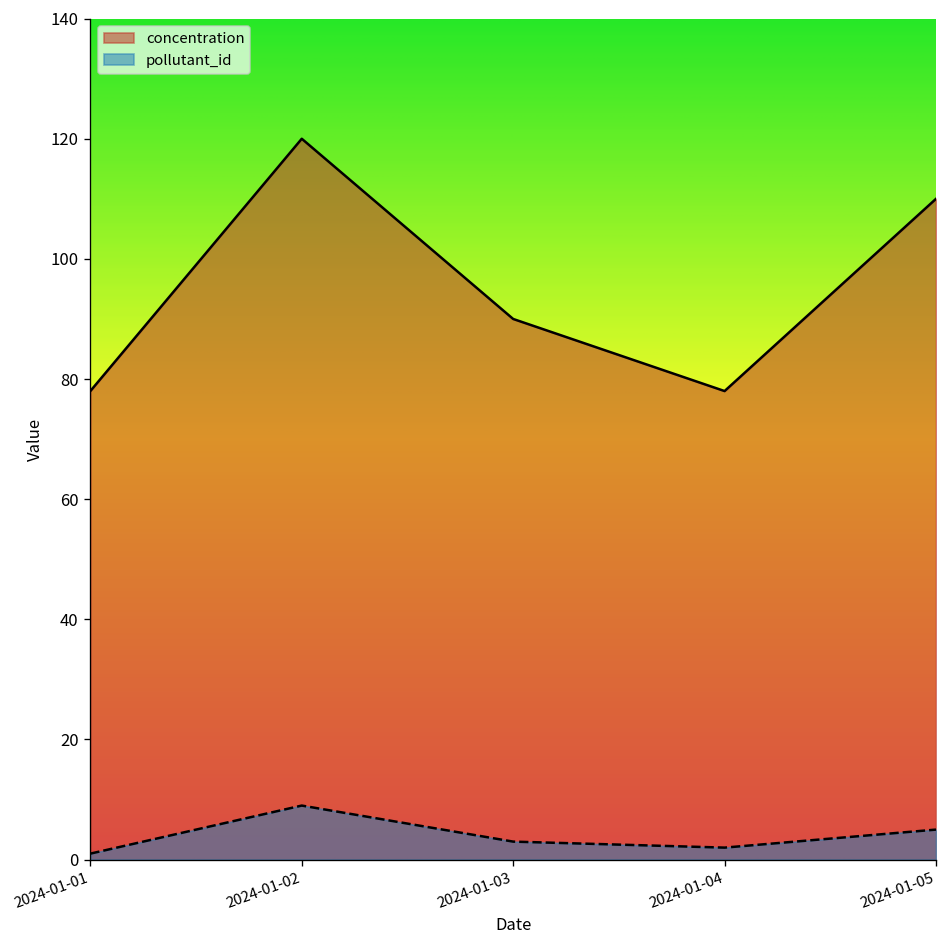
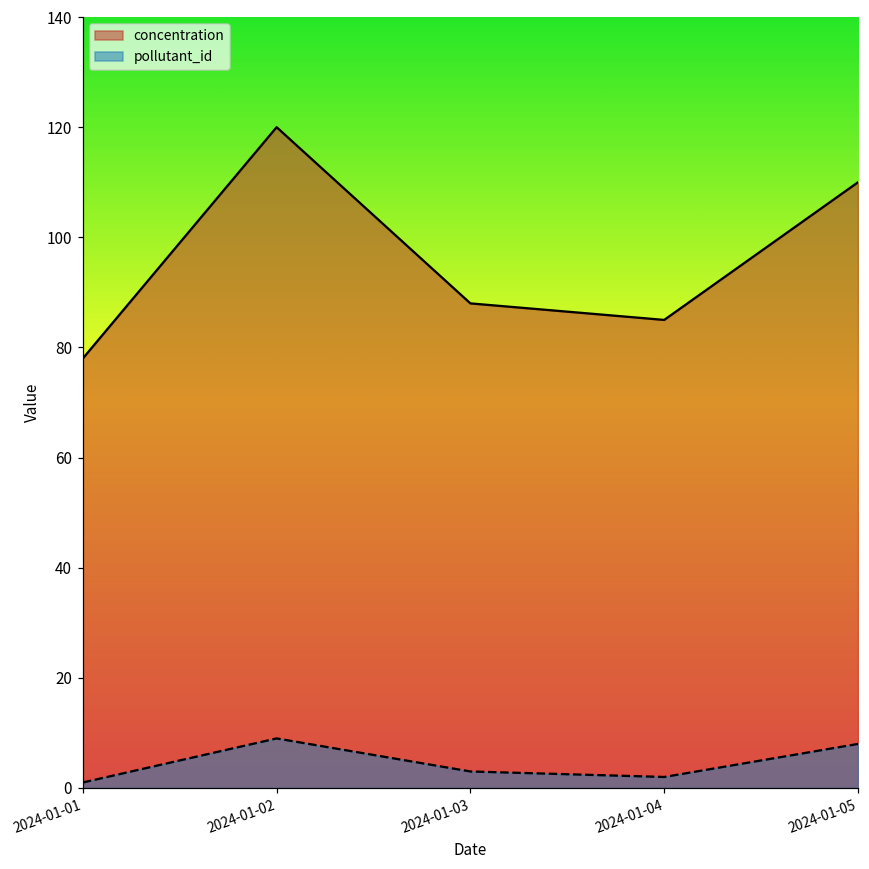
  {
    "concentration": {
      "2024-01-01": 78,
      "2024-01-02": 120,
-     "2024-01-03": 90,
-     "2024-01-04": 78,
+     "2024-01-03": 88,
+     "2024-01-04": 85,
      "2024-01-05": 110
    },
    "pollutant_id": {
      "2024-01-01": 1,
      "2024-01-02": 9,
      "2024-01-03": 3,
      "2024-01-04": 2,
-     "2024-01-05": 5
+     "2024-01-05": 8
    }
  }
